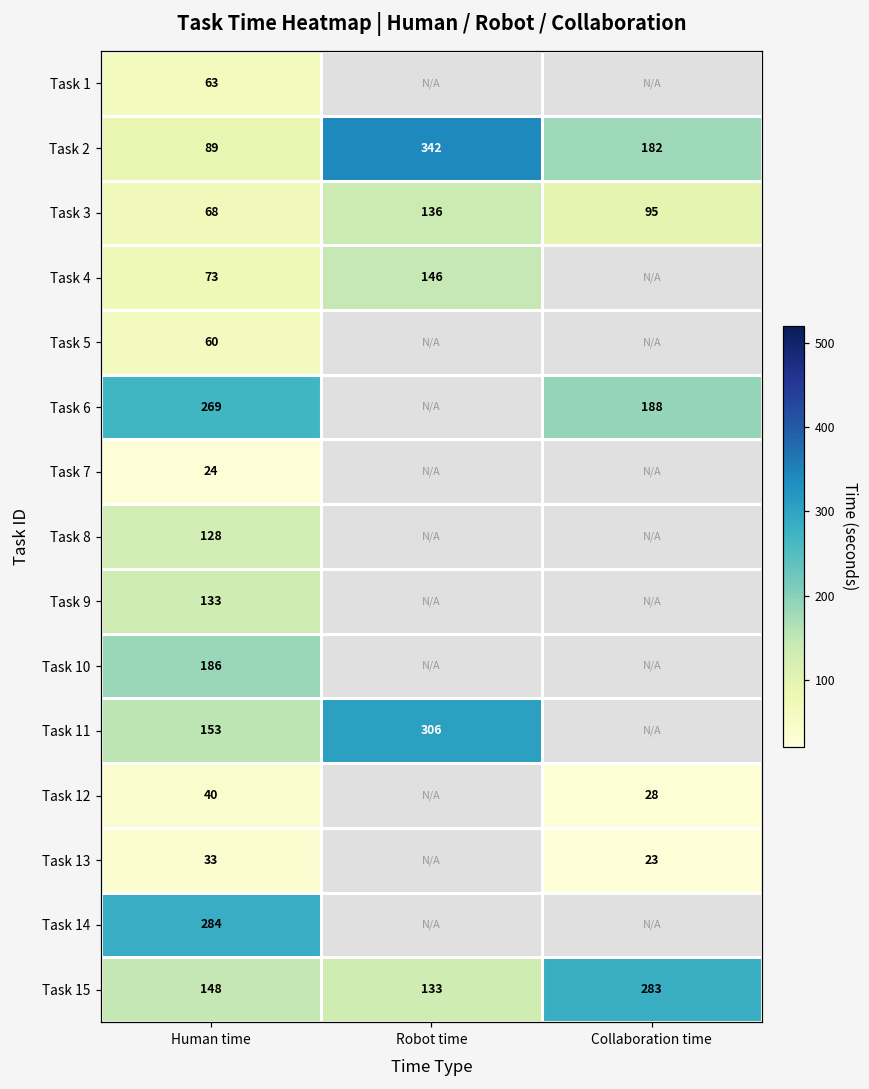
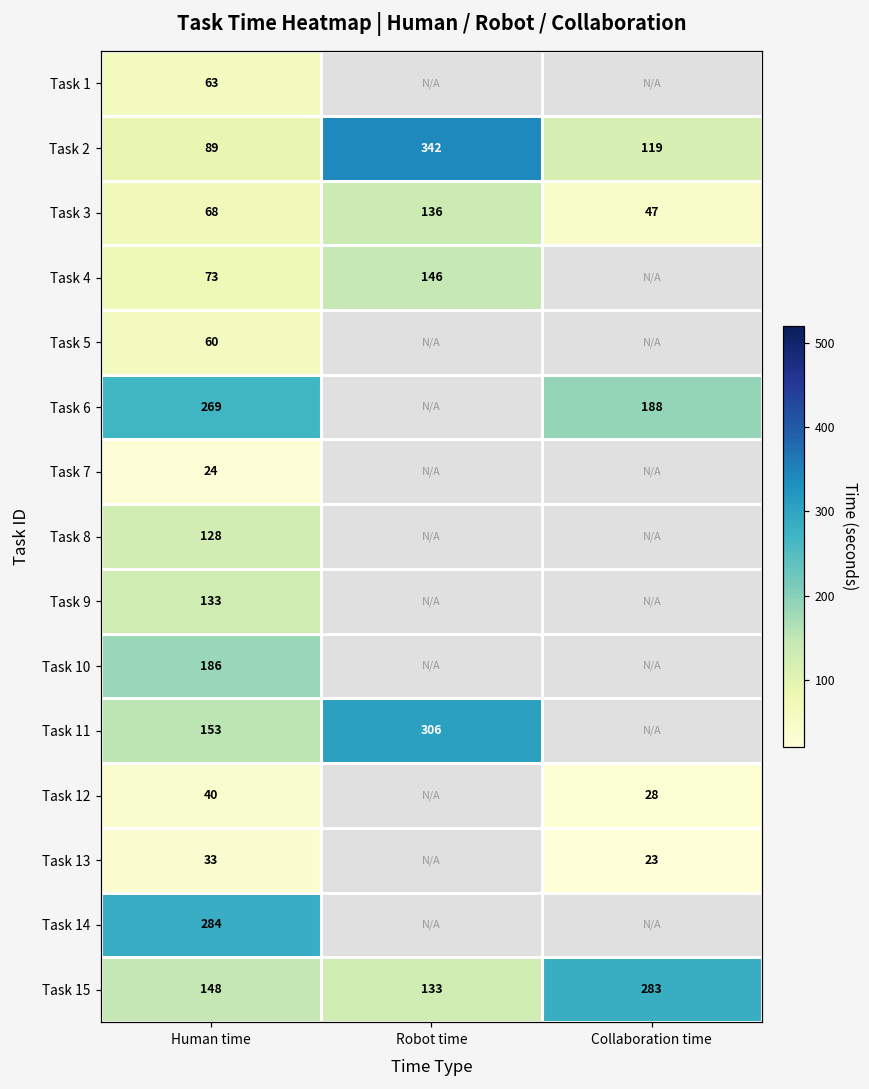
  {
    "Task 1": {
      "Human time": 63
    },
    "Task 2": {
      "Human time": 89,
      "Robot time": 342,
-     "Collaboration time": 182
+     "Collaboration time": 119
    },
    "Task 3": {
      "Human time": 68,
      "Robot time": 136,
-     "Collaboration time": 95
+     "Collaboration time": 47
    },
    "Task 4": {
      "Human time": 73,
      "Robot time": 146
    },
    "Task 5": {
      "Human time": 60
    },
    "Task 6": {
      "Human time": 269,
      "Collaboration time": 188
    },
    "Task 7": {
      "Human time": 24
    },
    "Task 8": {
      "Human time": 128
    },
    "Task 9": {
      "Human time": 133
    },
    "Task 10": {
      "Human time": 186
    },
    "Task 11": {
      "Human time": 153,
      "Robot time": 306
    },
    "Task 12": {
      "Human time": 40,
      "Collaboration time": 28
    },
    "Task 13": {
      "Human time": 33,
      "Collaboration time": 23
    },
    "Task 14": {
      "Human time": 284
    },
    "Task 15": {
      "Human time": 148,
      "Robot time": 133,
      "Collaboration time": 283
    }
  }
